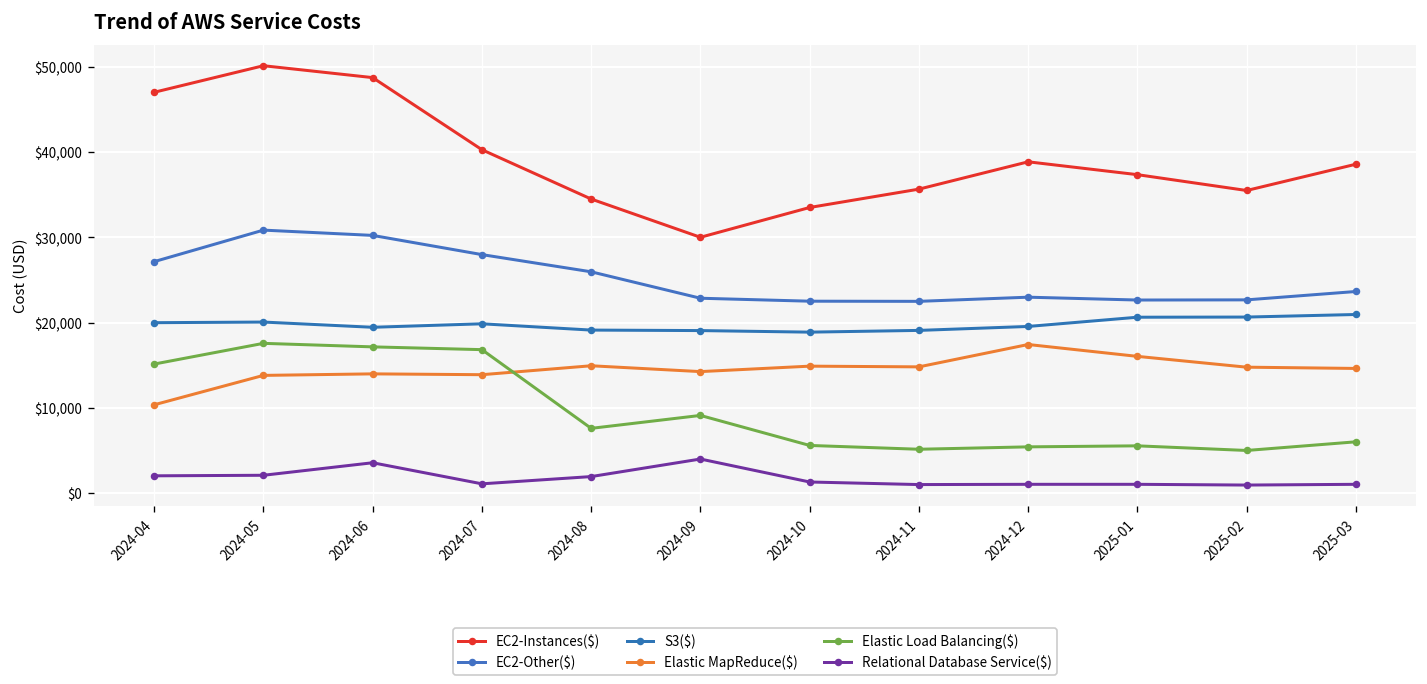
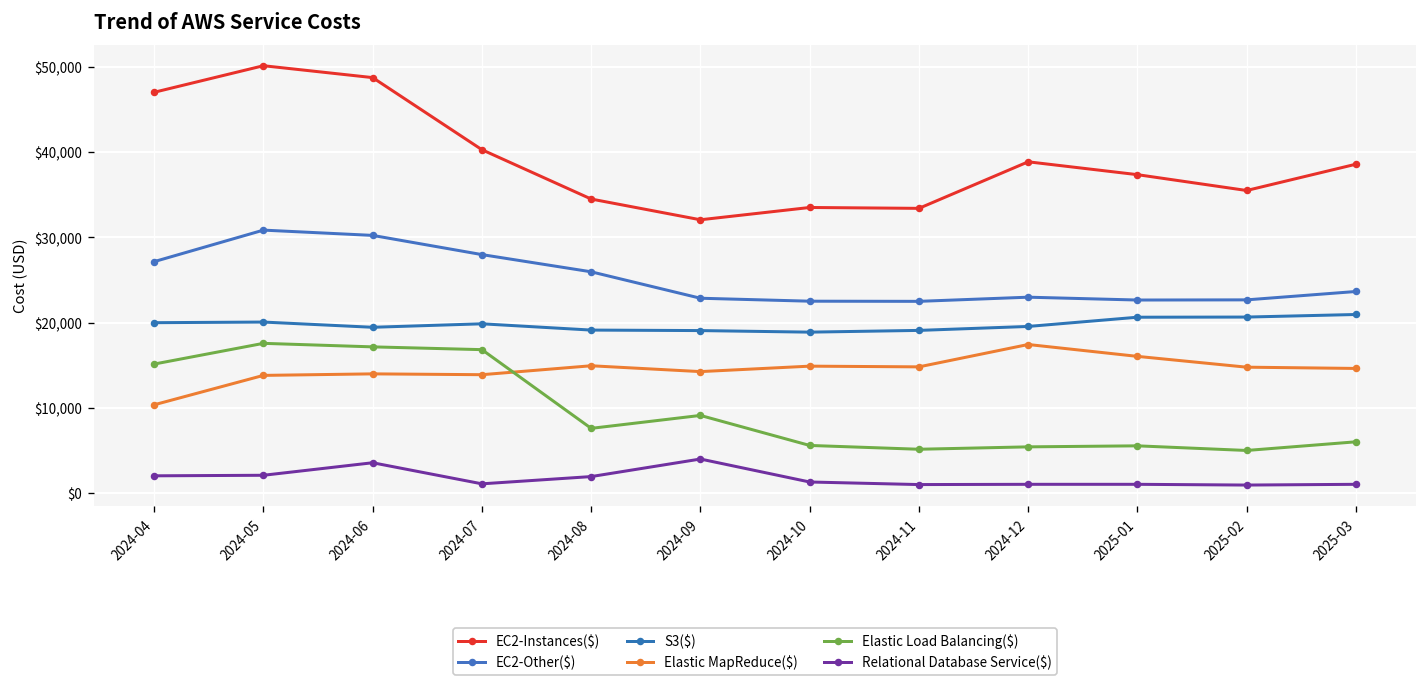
  {
    "EC2-Instances($)": {
      "2024-04": "$47,000",
      "2024-05": "$50,000",
      "2024-06": "$49,000",
      "2024-07": "$40,000",
      "2024-08": "$34,000",
-     "2024-09": "$30,000",
+     "2024-09": "$32,000",
      "2024-10": "$34,000",
-     "2024-11": "$36,000",
+     "2024-11": "$33,000",
      "2024-12": "$39,000",
      "2025-01": "$37,000",
      "2025-02": "$36,000",
      "2025-03": "$39,000"
    },
    "Elastic MapReduce($)": {
      "2024-04": "$10,000",
      "2024-05": "$14,000",
      "2024-06": "$14,000",
      "2024-07": "$14,000",
      "2024-08": "$15,000",
      "2024-09": "$14,000",
      "2024-10": "$15,000",
      "2024-11": "$15,000",
      "2024-12": "$17,000",
      "2025-01": "$16,000",
      "2025-02": "$15,000",
      "2025-03": "$15,000"
    },
    "Elastic Load Balancing($)": {
      "2024-04": "$15,000",
      "2024-05": "$18,000",
      "2024-06": "$17,000",
      "2024-07": "$17,000",
      "2024-08": "$8,000",
      "2024-09": "$9,000",
      "2024-10": "$6,000",
      "2024-11": "$5,000",
      "2024-12": "$5,000",
      "2025-01": "$6,000",
      "2025-02": "$5,000",
      "2025-03": "$6,000"
    },
    "Relational Database Service($)": {
      "2024-04": "$2,000",
      "2024-05": "$2,000",
      "2024-06": "$4,000",
      "2024-07": "$1,000",
      "2024-08": "$2,000",
      "2024-09": "$4,000",
      "2024-10": "$1,000",
      "2024-11": "$1,000",
      "2024-12": "$1,000",
      "2025-01": "$1,000",
      "2025-02": "$1,000",
      "2025-03": "$1,000"
    }
  }
